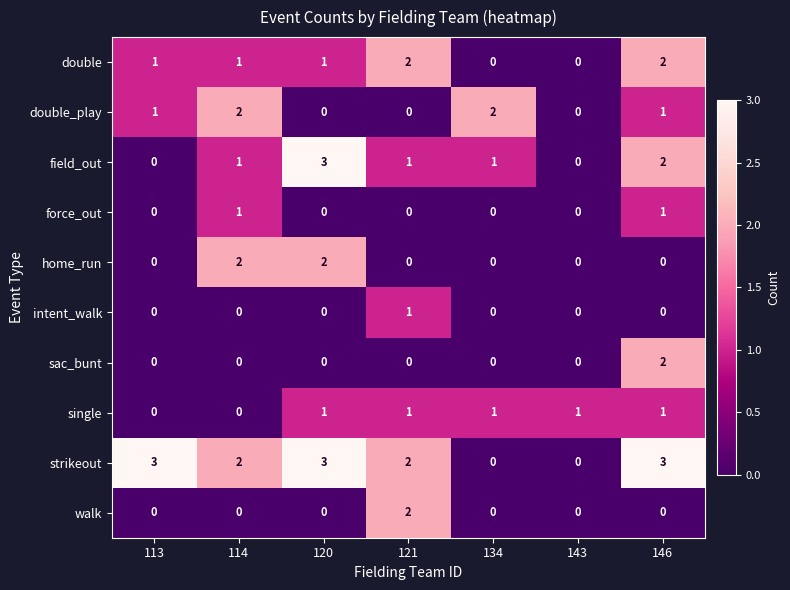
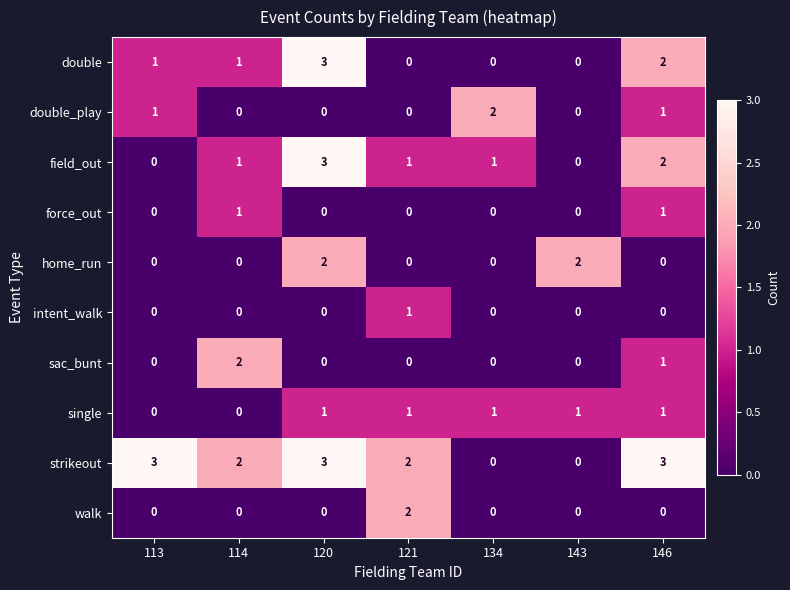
  {
    "double": {
      "113": 1,
      "114": 1,
-     "120": 1,
-     "121": 2,
+     "120": 3,
+     "121": 0,
      "134": 0,
      "143": 0,
      "146": 2
    },
    "double_play": {
      "113": 1,
-     "114": 2,
+     "114": 0,
      "120": 0,
      "121": 0,
      "134": 2,
      "143": 0,
      "146": 1
    },
    "field_out": {
      "113": 0,
      "114": 1,
      "120": 3,
      "121": 1,
      "134": 1,
      "143": 0,
      "146": 2
    },
    "force_out": {
      "113": 0,
      "114": 1,
      "120": 0,
      "121": 0,
      "134": 0,
      "143": 0,
      "146": 1
    },
    "home_run": {
      "113": 0,
-     "114": 2,
+     "114": 0,
      "120": 2,
      "121": 0,
      "134": 0,
-     "143": 0,
+     "143": 2,
      "146": 0
    },
    "intent_walk": {
      "113": 0,
      "114": 0,
      "120": 0,
      "121": 1,
      "134": 0,
      "143": 0,
      "146": 0
    },
    "sac_bunt": {
      "113": 0,
-     "114": 0,
+     "114": 2,
      "120": 0,
      "121": 0,
      "134": 0,
      "143": 0,
-     "146": 2
+     "146": 1
    },
    "single": {
      "113": 0,
      "114": 0,
      "120": 1,
      "121": 1,
      "134": 1,
      "143": 1,
      "146": 1
    },
    "strikeout": {
      "113": 3,
      "114": 2,
      "120": 3,
      "121": 2,
      "134": 0,
      "143": 0,
      "146": 3
    },
    "walk": {
      "113": 0,
      "114": 0,
      "120": 0,
      "121": 2,
      "134": 0,
      "143": 0,
      "146": 0
    }
  }
